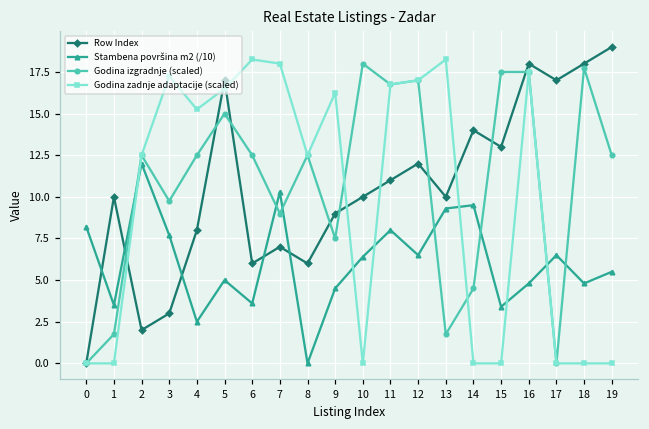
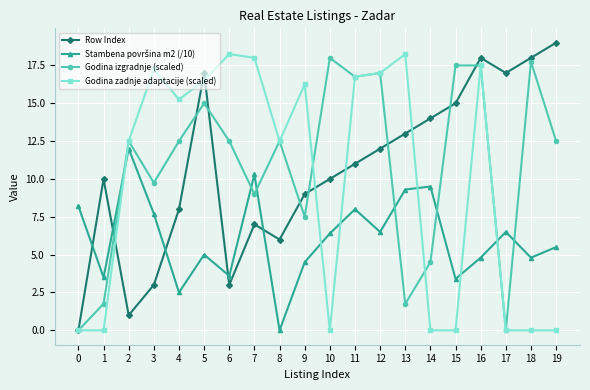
  {
    "Row Index": {
      "1": 10,
-     "2": 2,
+     "2": 1,
      "3": 3,
      "4": 8,
-     "6": 6,
+     "6": 3,
      "7": 7,
      "8": 6,
      "9": 9,
      "10": 10,
      "11": 11,
      "12": 12,
-     "13": 10,
+     "13": 13,
      "14": 14,
-     "15": 13,
+     "15": 15,
      "16": 18,
      "17": 17,
      "18": 18,
      "19": 19
    },
    "Godina zadnje adaptacije (scaled)": {
      "1": 0,
      "4": 15.3,
      "6": 18.3,
      "7": 18,
      "9": 16.3,
      "10": 0,
      "13": 18.3,
      "14": 0,
      "15": 0,
      "18": 0,
      "19": 0
    }
  }
